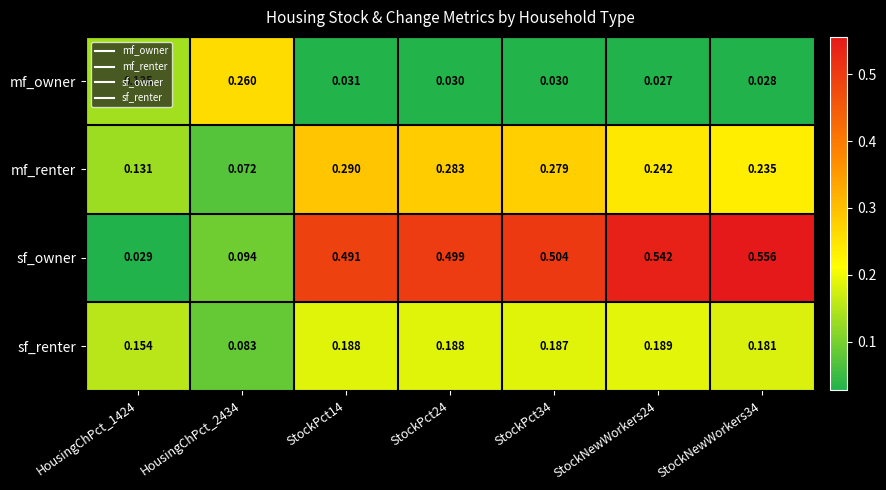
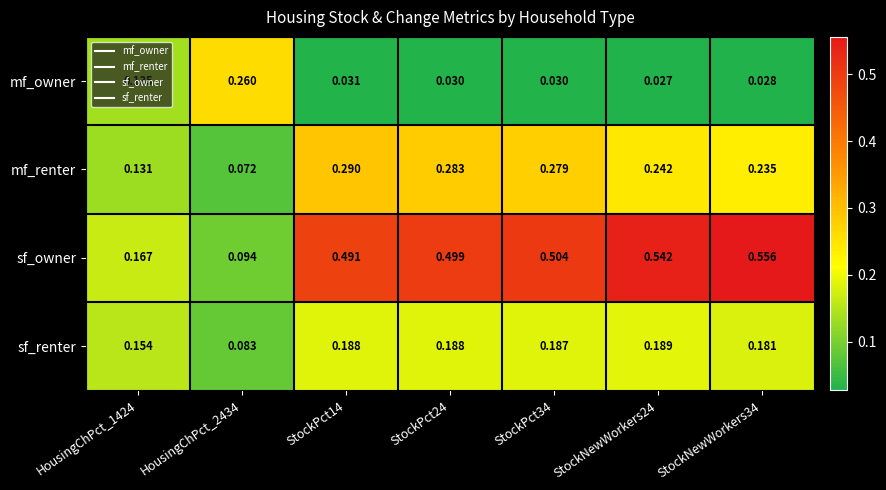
  {
    "mf_owner": {
      "HousingChPct_2434": 0.260,
      "StockPct14": 0.031,
      "StockPct24": 0.030,
      "StockPct34": 0.030,
      "StockNewWorkers24": 0.027,
      "StockNewWorkers34": 0.028
    },
    "mf_renter": {
      "HousingChPct_1424": 0.131,
      "HousingChPct_2434": 0.072,
      "StockPct14": 0.290,
      "StockPct24": 0.283,
      "StockPct34": 0.279,
      "StockNewWorkers24": 0.242,
      "StockNewWorkers34": 0.235
    },
    "sf_owner": {
-     "HousingChPct_1424": 0.029,
+     "HousingChPct_1424": 0.167,
      "HousingChPct_2434": 0.094,
      "StockPct14": 0.491,
      "StockPct24": 0.499,
      "StockPct34": 0.504,
      "StockNewWorkers24": 0.542,
      "StockNewWorkers34": 0.556
    },
    "sf_renter": {
      "HousingChPct_1424": 0.154,
      "HousingChPct_2434": 0.083,
      "StockPct14": 0.188,
      "StockPct24": 0.188,
      "StockPct34": 0.187,
      "StockNewWorkers24": 0.189,
      "StockNewWorkers34": 0.181
    }
  }
